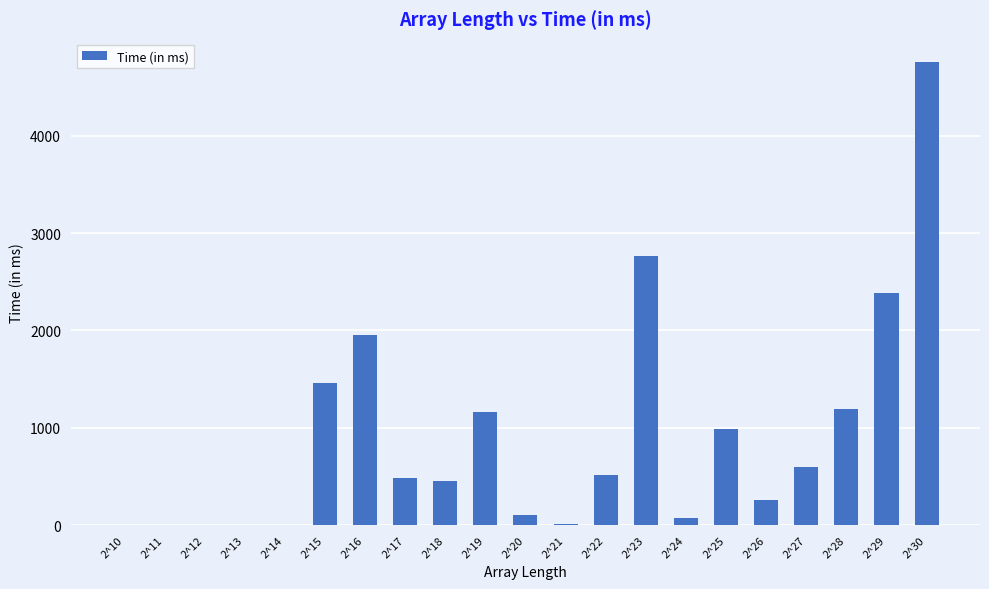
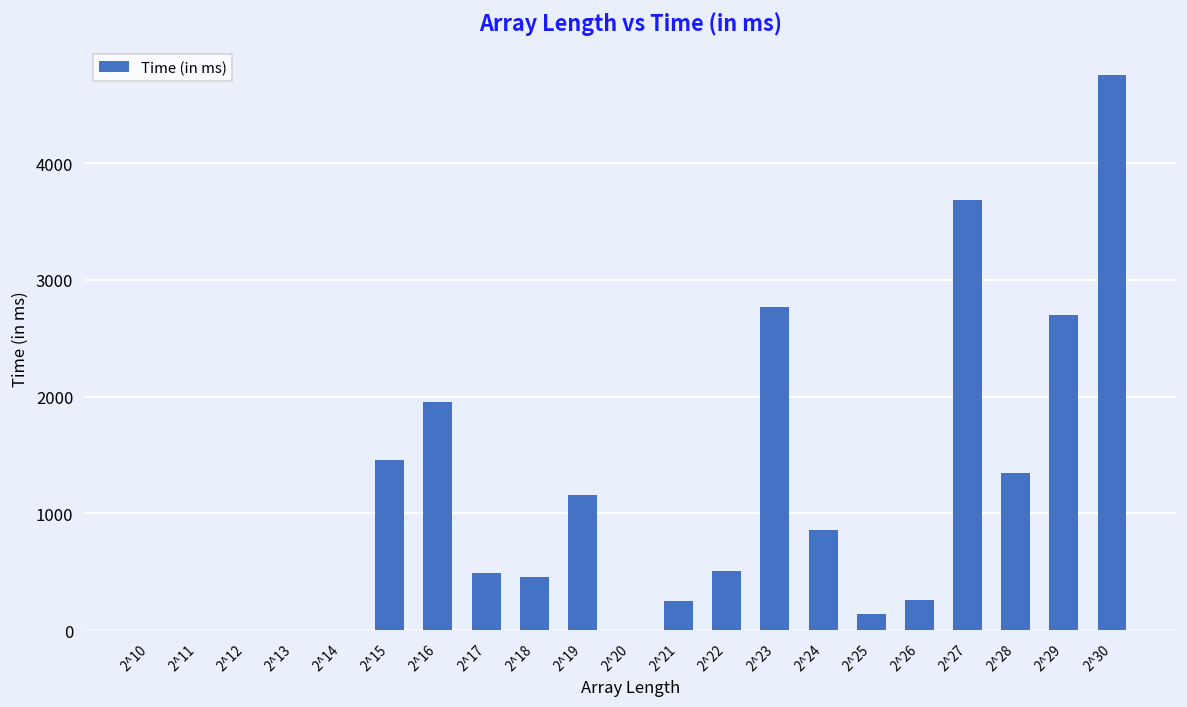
  {
    "2^15": 1500,
    "2^16": 2000,
    "2^17": 500,
    "2^18": 500,
    "2^19": 1200,
-   "2^20": 100,
-   "2^21": 0,
+   "2^20": 0,
+   "2^21": 200,
    "2^22": 500,
    "2^23": 2800,
-   "2^24": 100,
-   "2^25": 1000,
+   "2^24": 900,
+   "2^25": 100,
    "2^26": 300,
-   "2^27": 600,
-   "2^28": 1200,
-   "2^29": 2400,
+   "2^27": 3700,
+   "2^28": 1400,
+   "2^29": 2700,
    "2^30": 4800
  }
